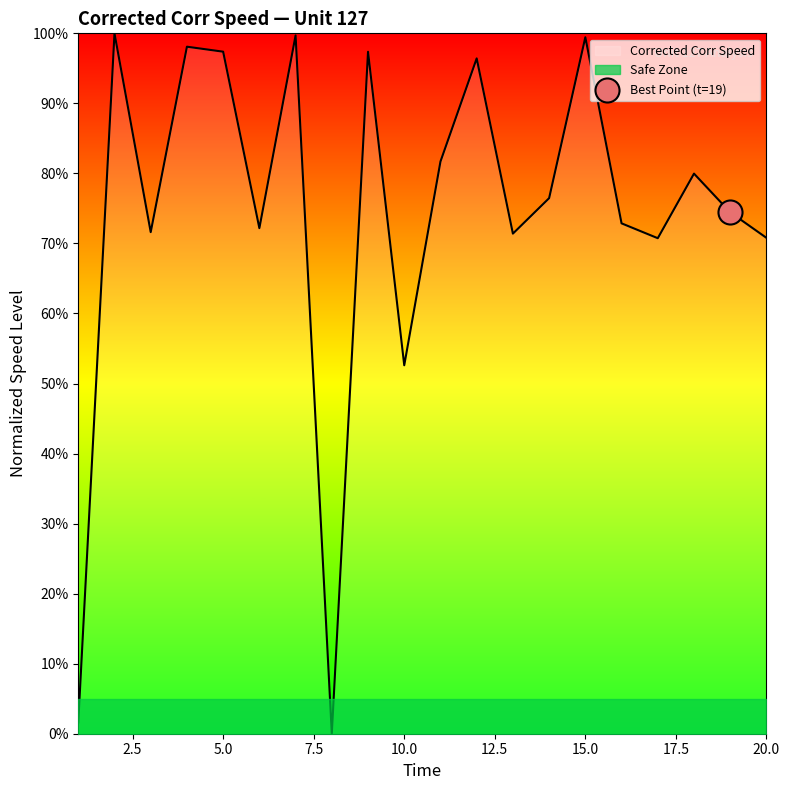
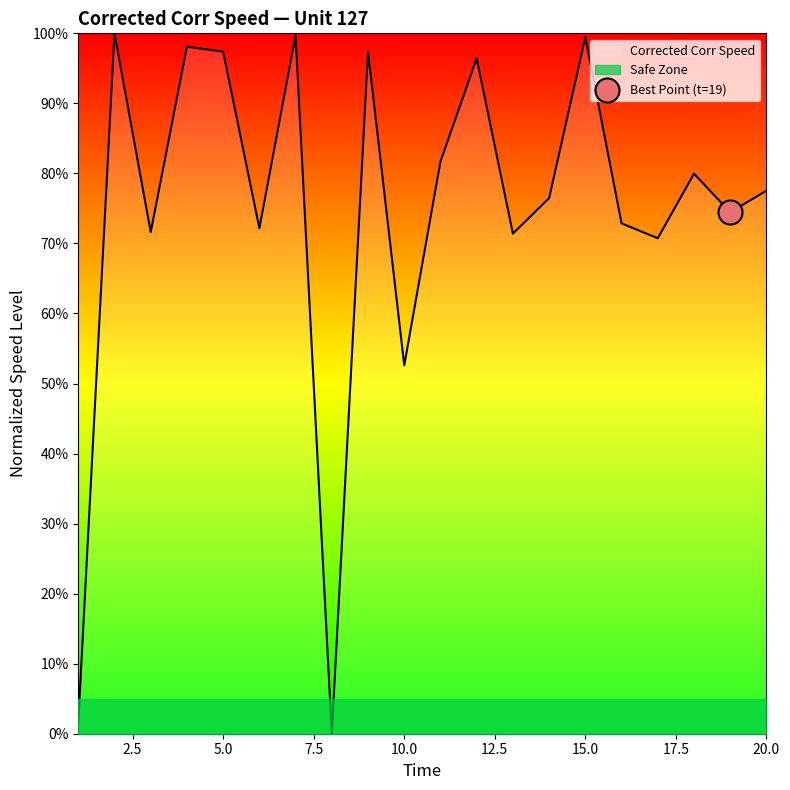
  {
    "Corrected Corr Speed": {
      "5.0": "97%",
      "10.0": "53%",
      "15.0": "99%",
-     "20.0": "71%"
+     "20.0": "78%"
    },
    "Safe Zone": {
      "5.0": "5%",
      "10.0": "5%",
      "15.0": "5%",
      "20.0": "5%"
    }
  }
